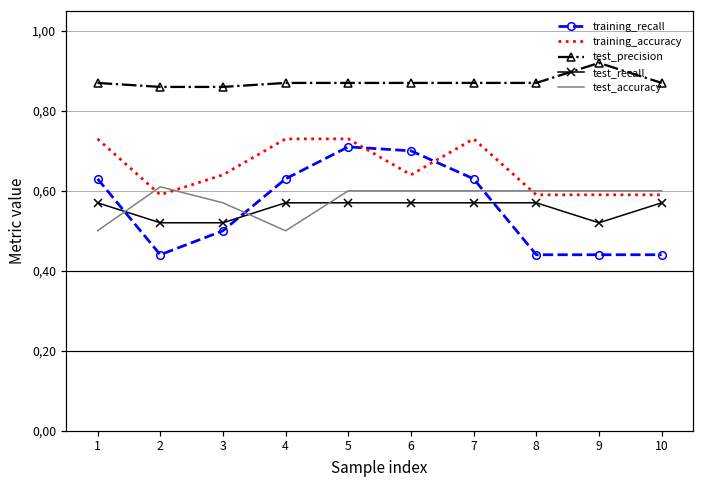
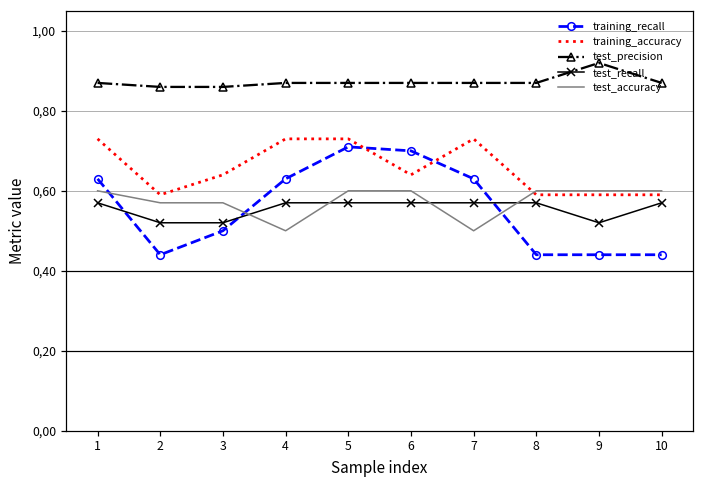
  {
    "training_recall": {
      "1": 63,
      "2": 44,
      "3": 50,
      "4": 63,
      "5": 71,
      "6": 70,
      "7": 63,
      "8": 44,
      "9": 44,
      "10": 44
    },
    "training_accuracy": {
      "1": 73,
      "2": 59,
      "3": 64,
      "4": 73,
      "5": 73,
      "6": 64,
      "7": 73,
      "8": 59,
      "9": 59,
      "10": 59
    },
    "test_accuracy": {
-     "1": 50,
-     "2": 61,
+     "1": 60,
+     "2": 57,
      "3": 57,
      "4": 50,
      "5": 60,
      "6": 60,
-     "7": 60,
+     "7": 50,
      "8": 60,
      "9": 60,
      "10": 60
    }
  }
